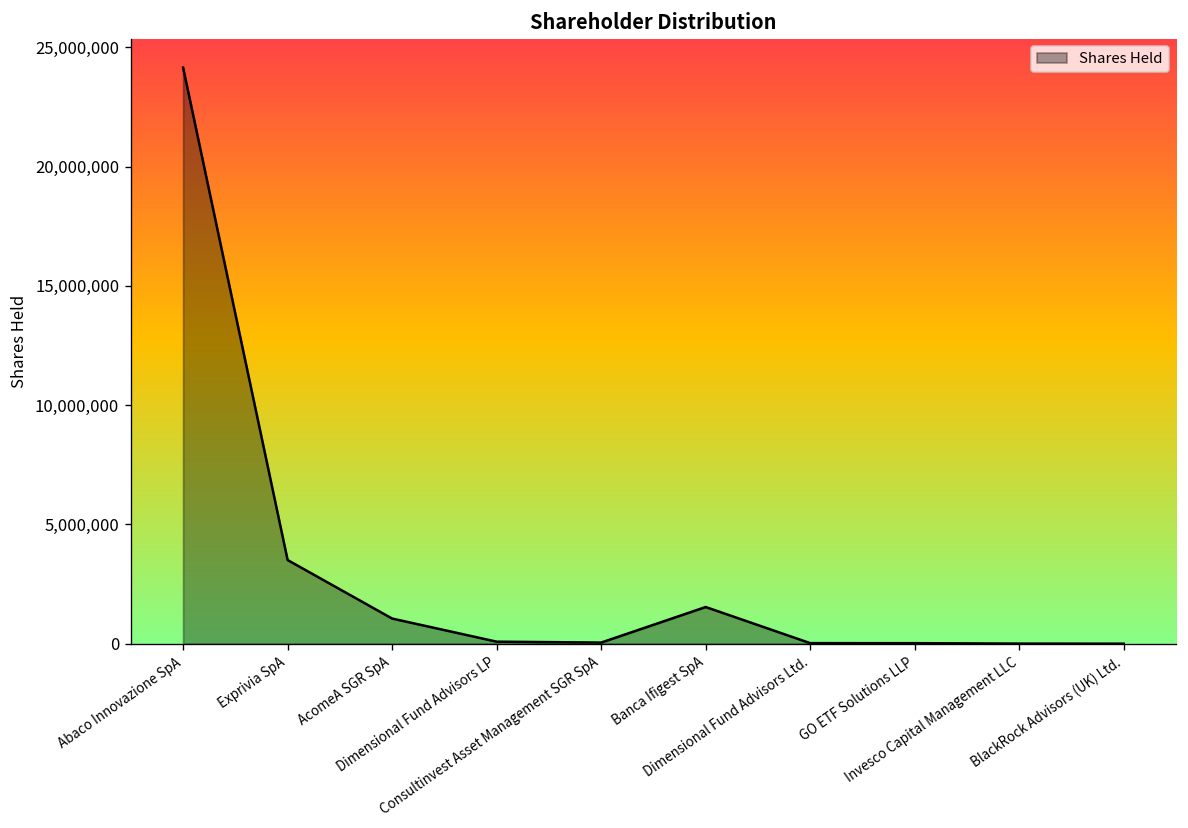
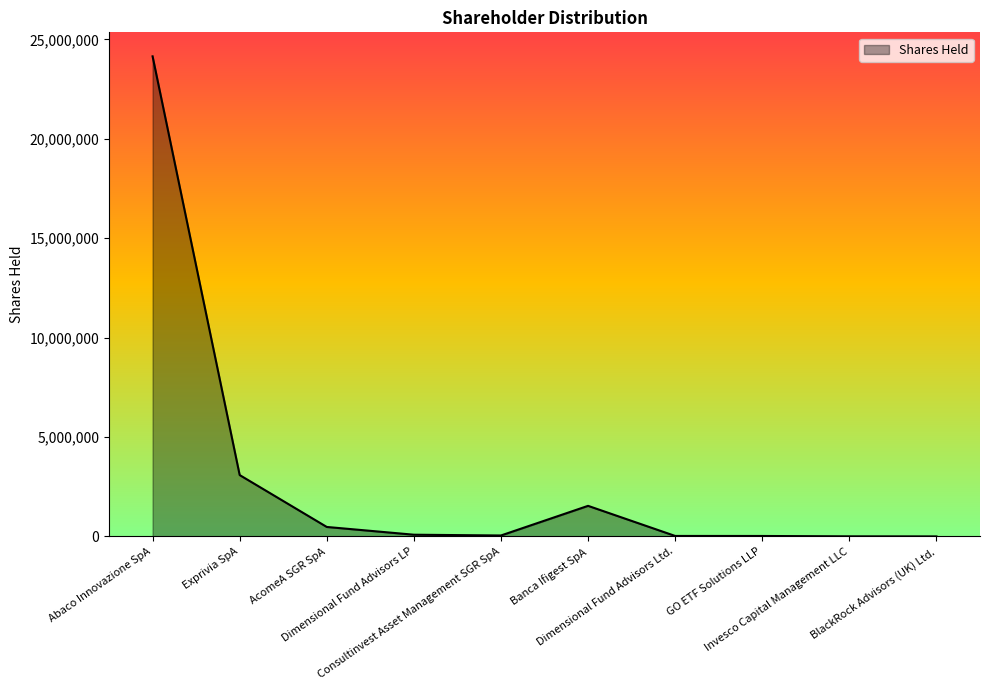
  {
    "Abaco Innovazione SpA": "24,100,000",
-   "Exprivia SpA": "3,500,000",
-   "AcomeA SGR SpA": "1,100,000",
+   "Exprivia SpA": "3,100,000",
+   "AcomeA SGR SpA": "500,000",
    "Dimensional Fund Advisors LP": "100,000",
    "Consultinvest Asset Management SGR SpA": "100,000",
    "Banca Ifigest SpA": "1,500,000",
    "Dimensional Fund Advisors Ltd.": "0",
    "GO ETF Solutions LLP": "0",
    "Invesco Capital Management LLC": "0",
    "BlackRock Advisors (UK) Ltd.": "0"
  }
